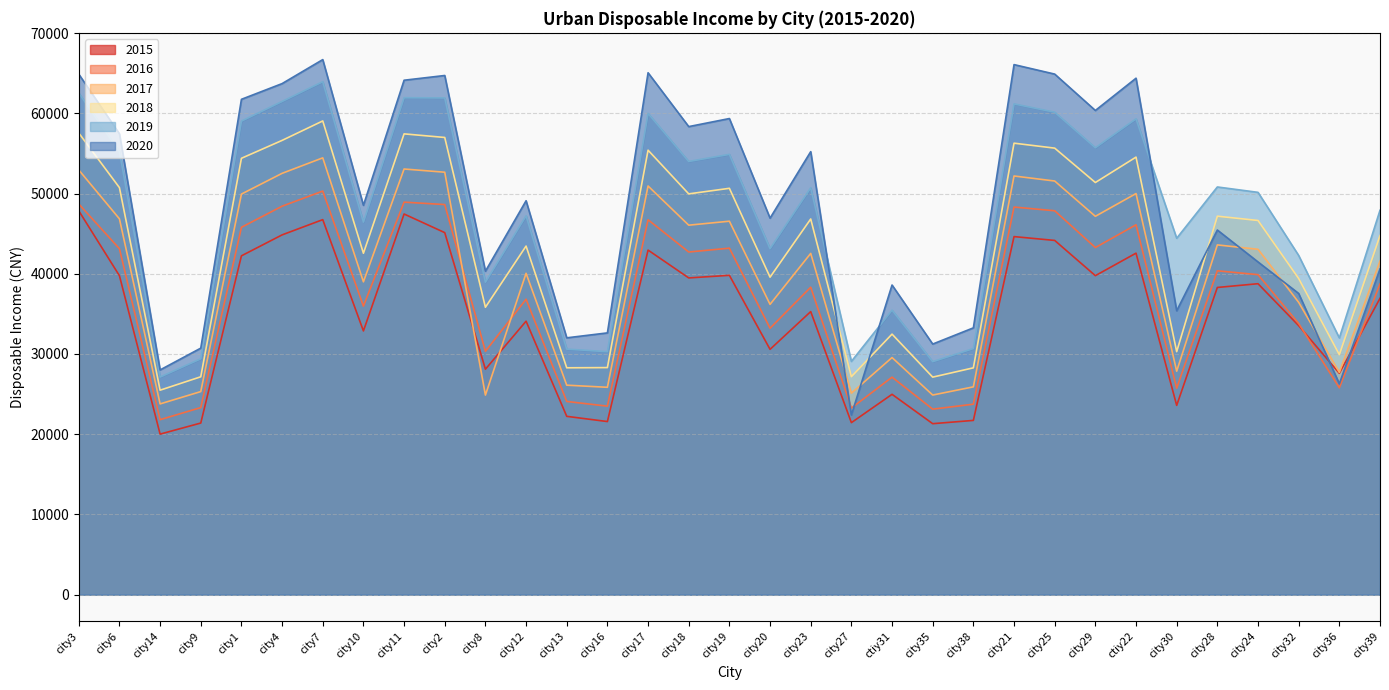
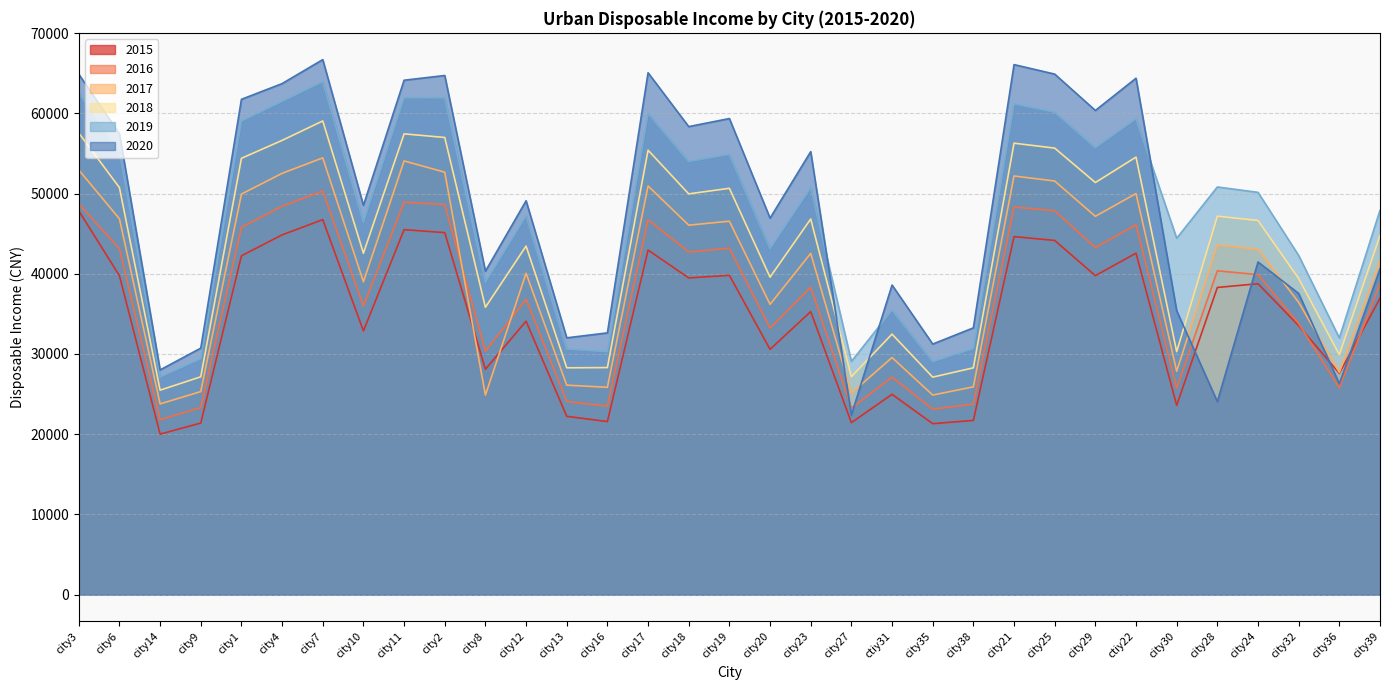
  {
    "2015": {
      "city3": 48000,
      "city6": 40000,
      "city14": 20000,
      "city9": 21000,
      "city1": 42000,
      "city4": 45000,
      "city7": 47000,
      "city10": 33000,
-     "city11": 47000,
+     "city11": 45000,
      "city2": 45000,
      "city8": 28000,
      "city12": 34000,
      "city13": 22000,
      "city16": 22000,
      "city17": 43000,
      "city18": 39000,
      "city19": 40000,
      "city20": 31000,
      "city23": 35000,
      "city27": 21000,
      "ctiy31": 25000,
      "city35": 21000,
      "city38": 22000,
      "city21": 45000,
      "city25": 44000,
      "city29": 40000,
      "ctiy22": 43000,
      "city30": 24000,
      "city28": 38000,
      "city24": 39000,
      "city39": 37000
    },
    "2016": {
      "city3": 49000,
      "city6": 43000,
      "city14": 22000,
      "city9": 23000,
      "city1": 46000,
      "city4": 48000,
      "city7": 50000,
      "city10": 36000,
      "city11": 49000,
      "city2": 49000,
      "city8": 30000,
      "city12": 37000,
      "city13": 24000,
      "city16": 24000,
      "city17": 47000,
      "city18": 43000,
      "city19": 43000,
      "city20": 33000,
      "city23": 38000,
      "city27": 23000,
      "ctiy31": 27000,
      "city35": 23000,
      "city38": 24000,
      "city21": 48000,
      "city25": 48000,
      "city29": 43000,
      "ctiy22": 46000,
      "city30": 26000,
      "city28": 40000,
      "city24": 40000,
      "city36": 26000,
      "city39": 39000
    },
    "2017": {
      "city3": 53000,
      "city6": 47000,
      "city14": 24000,
      "city9": 25000,
      "city1": 50000,
      "city4": 53000,
      "city7": 54000,
      "city10": 39000,
-     "city11": 53000,
+     "city11": 54000,
      "city2": 53000,
      "city8": 25000,
      "city12": 40000,
      "city13": 26000,
      "city16": 26000,
      "city17": 51000,
      "city18": 46000,
      "city19": 47000,
      "city20": 36000,
      "city23": 43000,
      "city27": 25000,
      "ctiy31": 30000,
      "city35": 25000,
      "city38": 26000,
      "city21": 52000,
      "city25": 52000,
      "city29": 47000,
      "ctiy22": 50000,
      "city30": 28000,
      "city28": 44000,
      "city24": 43000,
      "city32": 36000,
      "city39": 42000
    },
    "2018": {
      "city3": 58000,
      "city6": 51000,
      "city14": 25000,
      "city9": 27000,
      "city1": 54000,
      "city4": 57000,
      "city7": 59000,
      "city10": 43000,
      "city11": 57000,
      "city2": 57000,
      "city8": 36000,
      "city12": 43000,
      "city13": 28000,
      "city16": 28000,
      "city17": 55000,
      "city18": 50000,
      "city19": 51000,
      "city20": 40000,
      "city23": 47000,
      "city27": 27000,
      "ctiy31": 32000,
      "city35": 27000,
      "city38": 28000,
      "city21": 56000,
      "city25": 56000,
      "city29": 51000,
      "ctiy22": 55000,
      "city30": 30000,
      "city28": 47000,
      "city24": 47000,
      "city32": 39000,
      "city36": 30000,
      "city39": 45000
    },
    "2019": {
      "city3": 63000,
      "city14": 27000,
      "city9": 29000,
      "city1": 59000,
      "city4": 61000,
      "city7": 64000,
      "city10": 46000,
      "city11": 62000,
      "city2": 62000,
      "city8": 39000,
      "city12": 47000,
      "city13": 31000,
      "city16": 30000,
      "city17": 60000,
      "city18": 54000,
      "city19": 55000,
      "city20": 43000,
      "city23": 51000,
      "city27": 29000,
      "ctiy31": 35000,
      "city35": 29000,
      "city38": 31000,
      "city21": 61000,
      "city25": 60000,
      "city29": 56000,
      "ctiy22": 59000,
      "city30": 44000,
      "city28": 51000,
      "city24": 50000,
      "city32": 42000,
      "city36": 32000,
      "city39": 48000
    },
    "2020": {
      "city3": 65000,
      "city14": 28000,
      "city9": 31000,
      "city1": 62000,
      "city4": 64000,
      "city7": 67000,
      "city10": 49000,
      "city11": 64000,
      "city2": 65000,
      "city8": 40000,
      "city12": 49000,
      "city13": 32000,
      "city16": 33000,
      "city17": 65000,
      "city18": 58000,
      "city19": 59000,
      "city20": 47000,
      "city23": 55000,
      "city27": 22000,
      "ctiy31": 39000,
      "city35": 31000,
      "city38": 33000,
      "city21": 66000,
      "city25": 65000,
      "city29": 60000,
      "ctiy22": 64000,
      "city30": 35000,
-     "city28": 45000,
+     "city28": 24000,
      "city24": 41000,
      "city32": 38000,
      "city36": 26000,
      "city39": 41000
    }
  }
